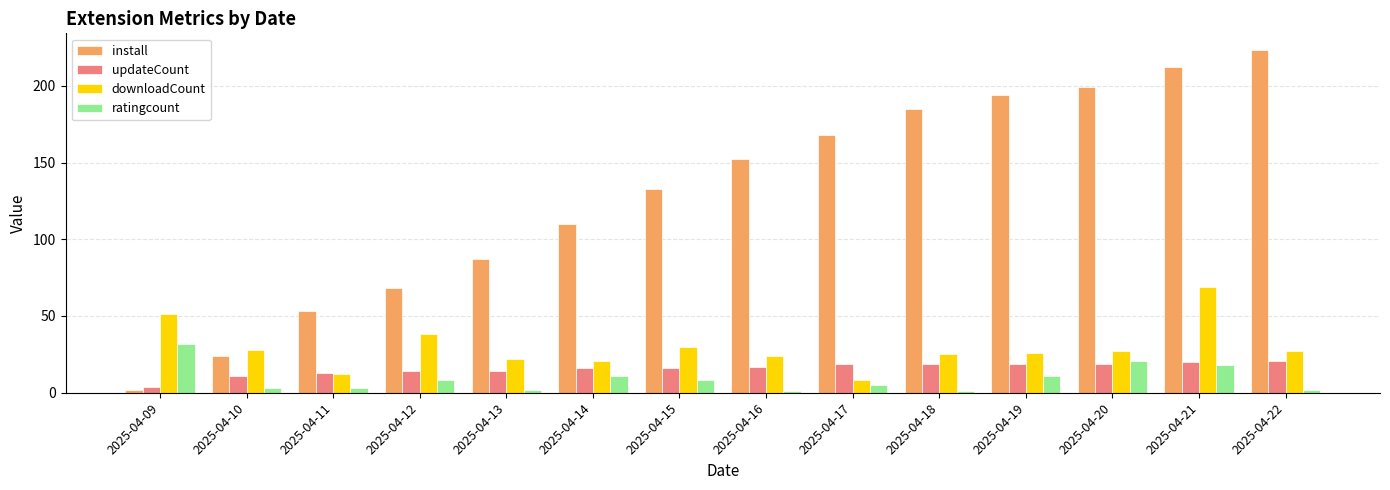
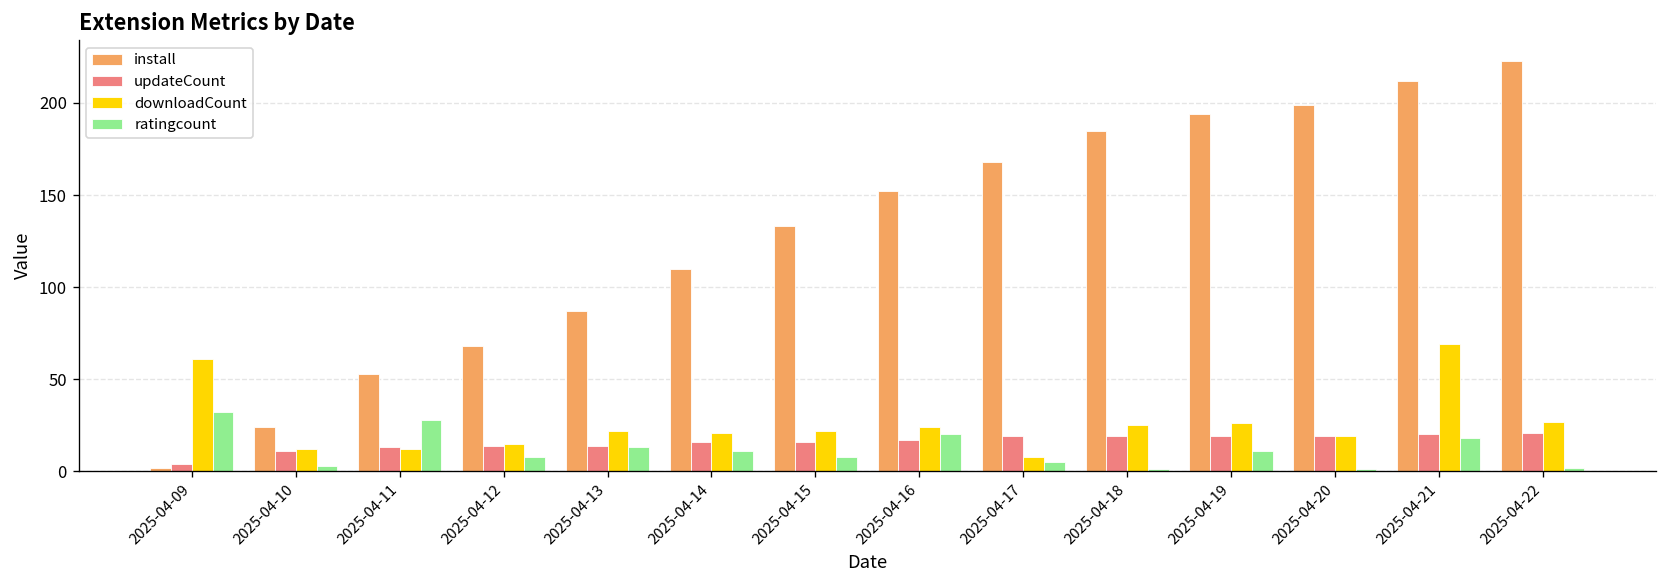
  {
    "downloadCount": {
-     "2025-04-09": 51,
-     "2025-04-10": 28,
+     "2025-04-09": 61,
+     "2025-04-10": 12,
      "2025-04-11": 12,
-     "2025-04-12": 38,
+     "2025-04-12": 15,
      "2025-04-13": 22,
      "2025-04-14": 21,
-     "2025-04-15": 30,
+     "2025-04-15": 22,
      "2025-04-16": 24,
      "2025-04-17": 8,
      "2025-04-18": 25,
      "2025-04-19": 26,
-     "2025-04-20": 27,
+     "2025-04-20": 19,
      "2025-04-21": 69,
      "2025-04-22": 27
    },
    "ratingcount": {
      "2025-04-09": 32,
      "2025-04-10": 3,
-     "2025-04-11": 3,
+     "2025-04-11": 28,
      "2025-04-12": 8,
-     "2025-04-13": 2,
+     "2025-04-13": 13,
      "2025-04-14": 11,
      "2025-04-15": 8,
-     "2025-04-16": 1,
+     "2025-04-16": 20,
      "2025-04-17": 5,
      "2025-04-19": 11,
-     "2025-04-20": 21,
+     "2025-04-20": 1,
      "2025-04-21": 18,
      "2025-04-22": 2
    }
  }
